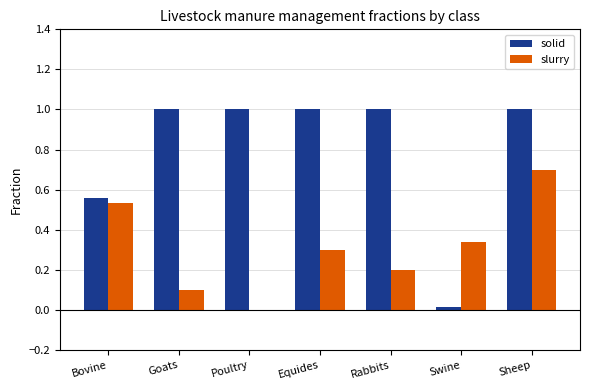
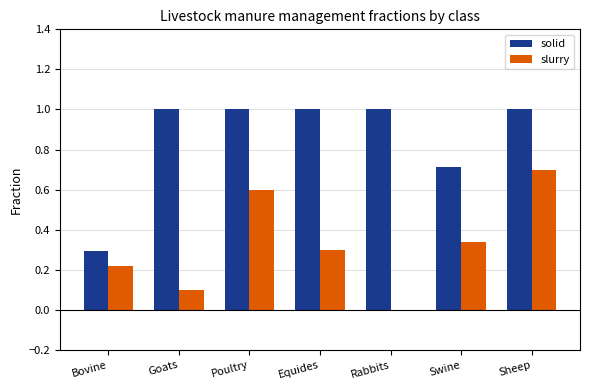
  {
    "solid": {
-     "Bovine": 0.56,
+     "Bovine": 0.30,
      "Goats": 1.00,
      "Poultry": 1.00,
      "Equides": 1.00,
      "Rabbits": 1.00,
-     "Swine": 0.01,
+     "Swine": 0.71,
      "Sheep": 1.00
    },
    "slurry": {
-     "Bovine": 0.53,
+     "Bovine": 0.22,
      "Goats": 0.10,
-     "Poultry": 0.0,
+     "Poultry": 0.6,
      "Equides": 0.30,
-     "Rabbits": 0.2,
+     "Rabbits": 0.0,
      "Swine": 0.34,
      "Sheep": 0.70
    }
  }
